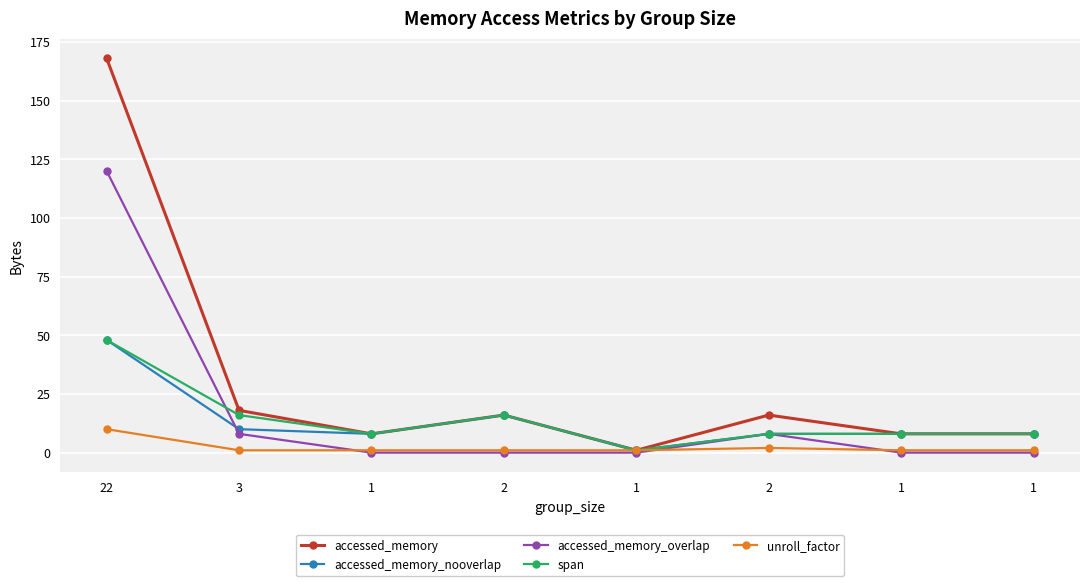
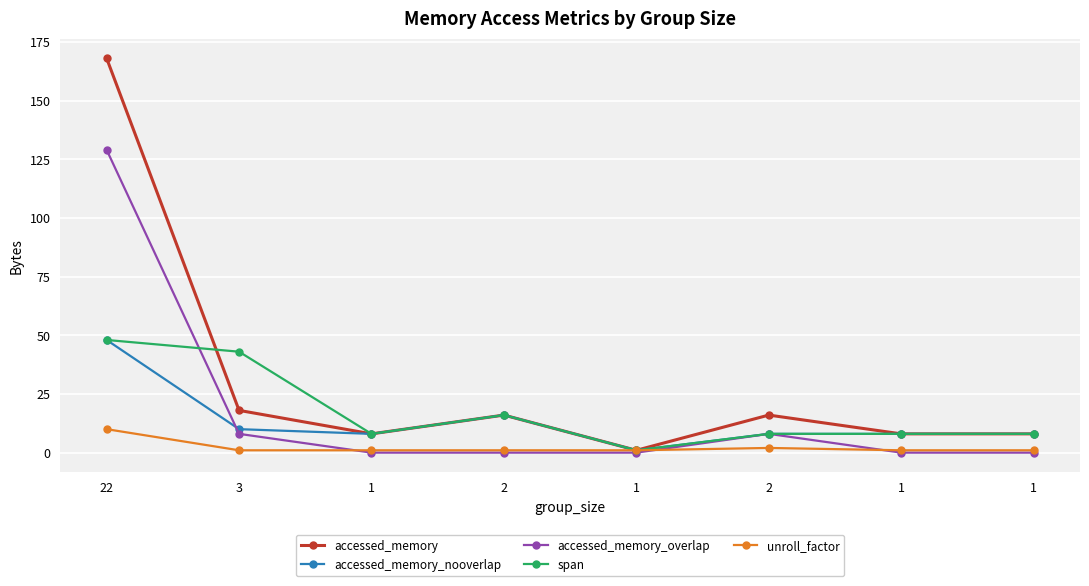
  {
    "accessed_memory": {
      "22": 168,
      "3": 18
    },
    "accessed_memory_nooverlap": {
      "3": 10
    },
    "accessed_memory_overlap": {
-     "22": 120,
+     "22": 129,
      "3": 8
    },
    "span": {
-     "3": 16
+     "3": 43
    },
    "unroll_factor": {
      "22": 10,
      "3": 1
    }
  }
